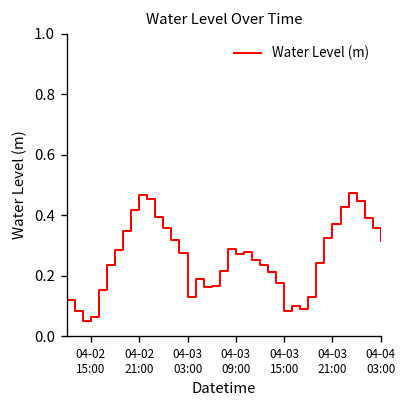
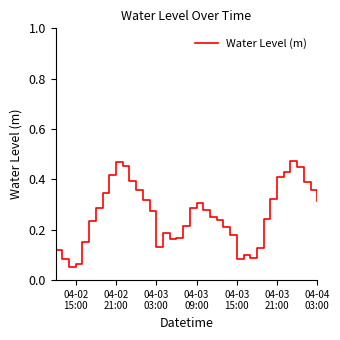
  {
    "04-02 15:00": 0.06,
    "04-02 21:00": 0.47,
    "04-03 03:00": 0.13,
-   "04-03 09:00": 0.27,
+   "04-03 09:00": 0.30,
    "04-03 15:00": 0.08,
-   "04-03 21:00": 0.37,
+   "04-03 21:00": 0.41,
    "04-04 03:00": 0.32
  }
